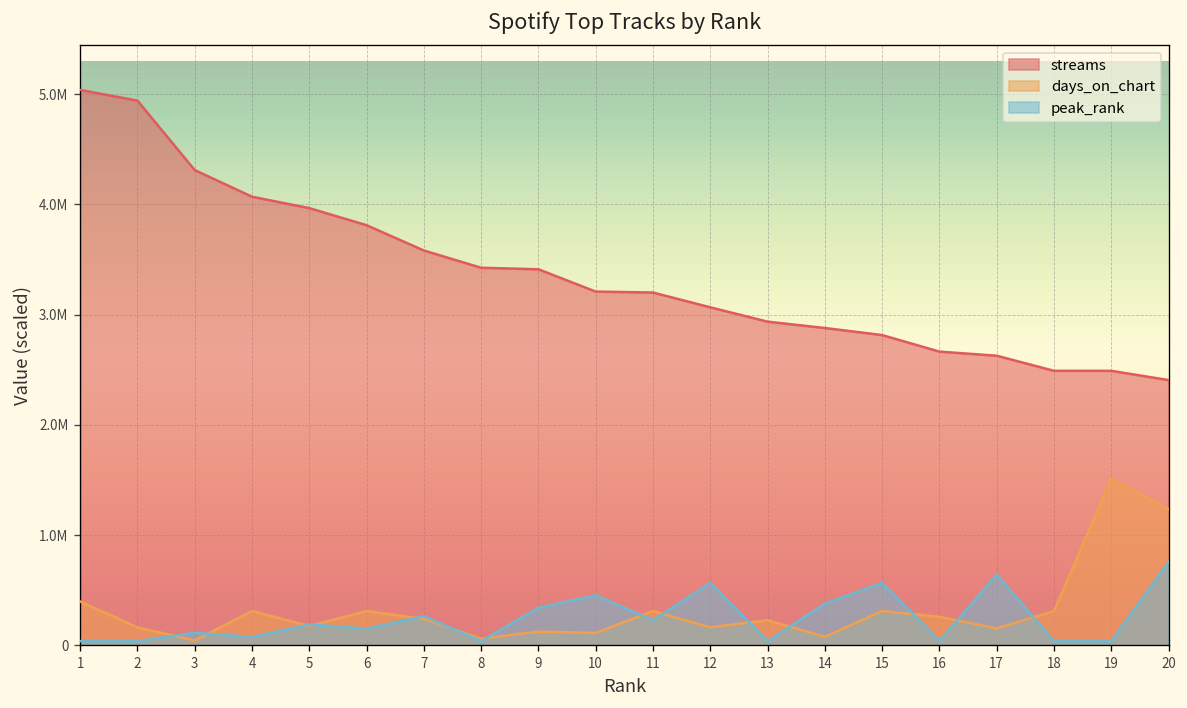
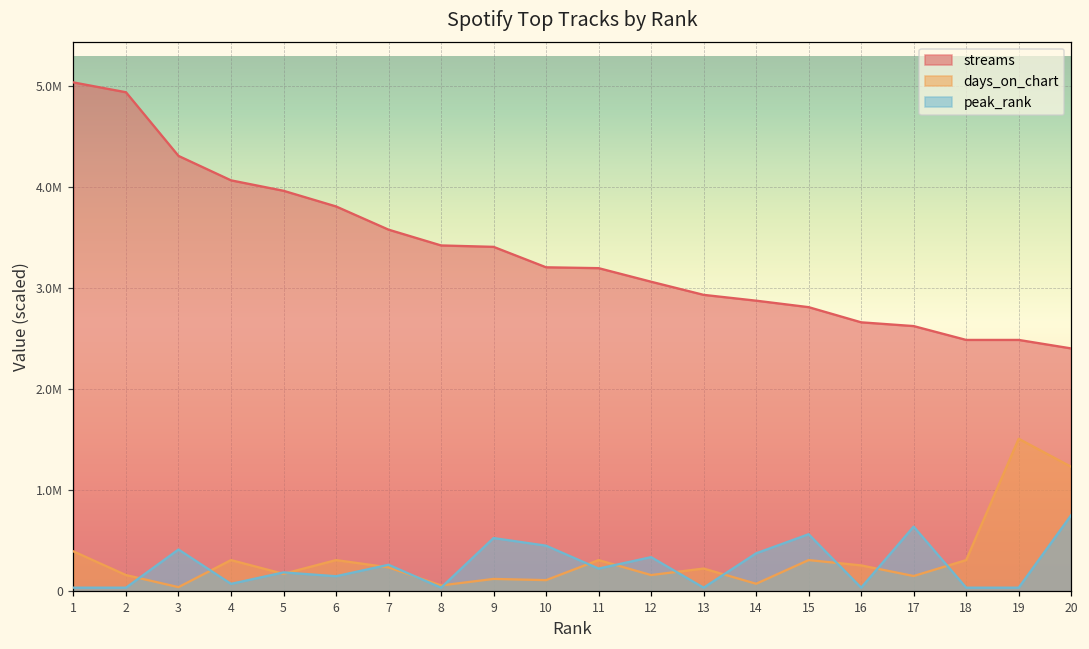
  {
    "peak_rank": {
      "1": 0,
      "2": 0,
-     "3": 100000,
+     "3": 400000,
      "4": 100000,
      "6": 200000,
-     "9": 300000,
+     "9": 500000,
      "10": 500000,
      "11": 200000,
-     "12": 600000,
+     "12": 300000,
      "13": 0,
      "14": 400000,
      "15": 600000,
      "16": 0,
      "17": 600000,
      "18": 0,
      "19": 0,
      "20": 800000
    }
  }
